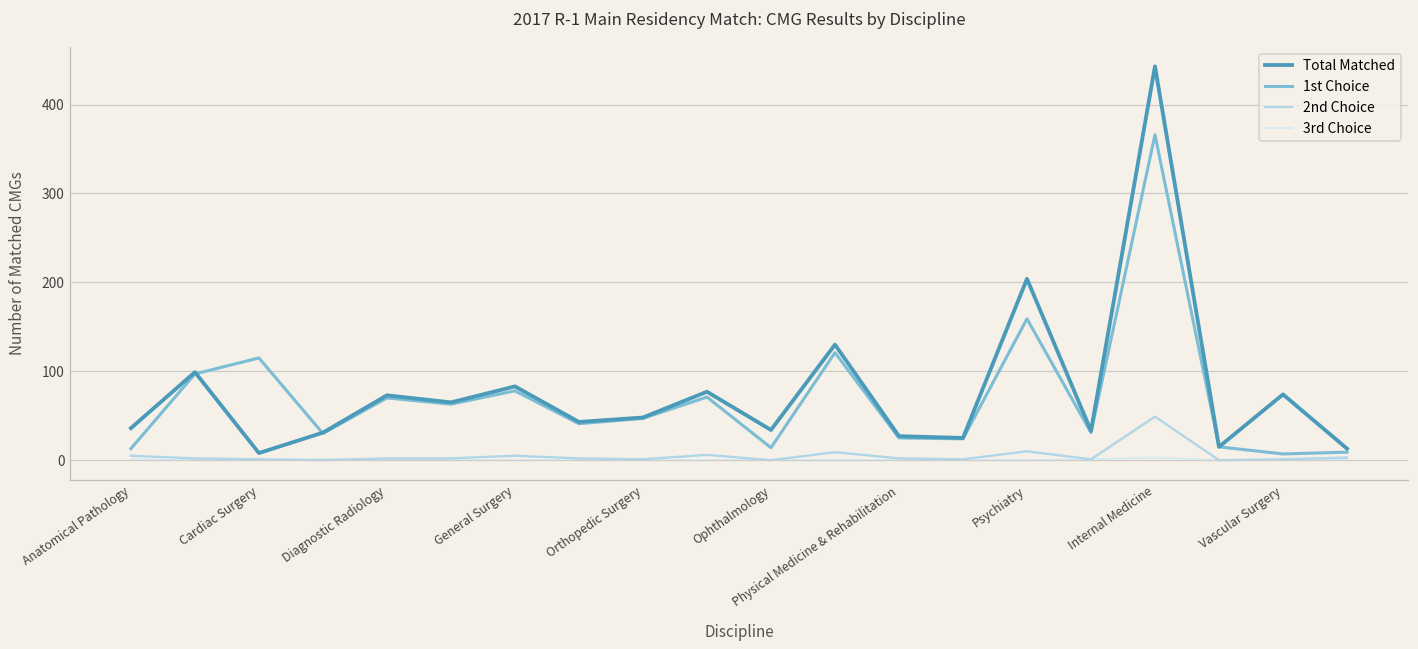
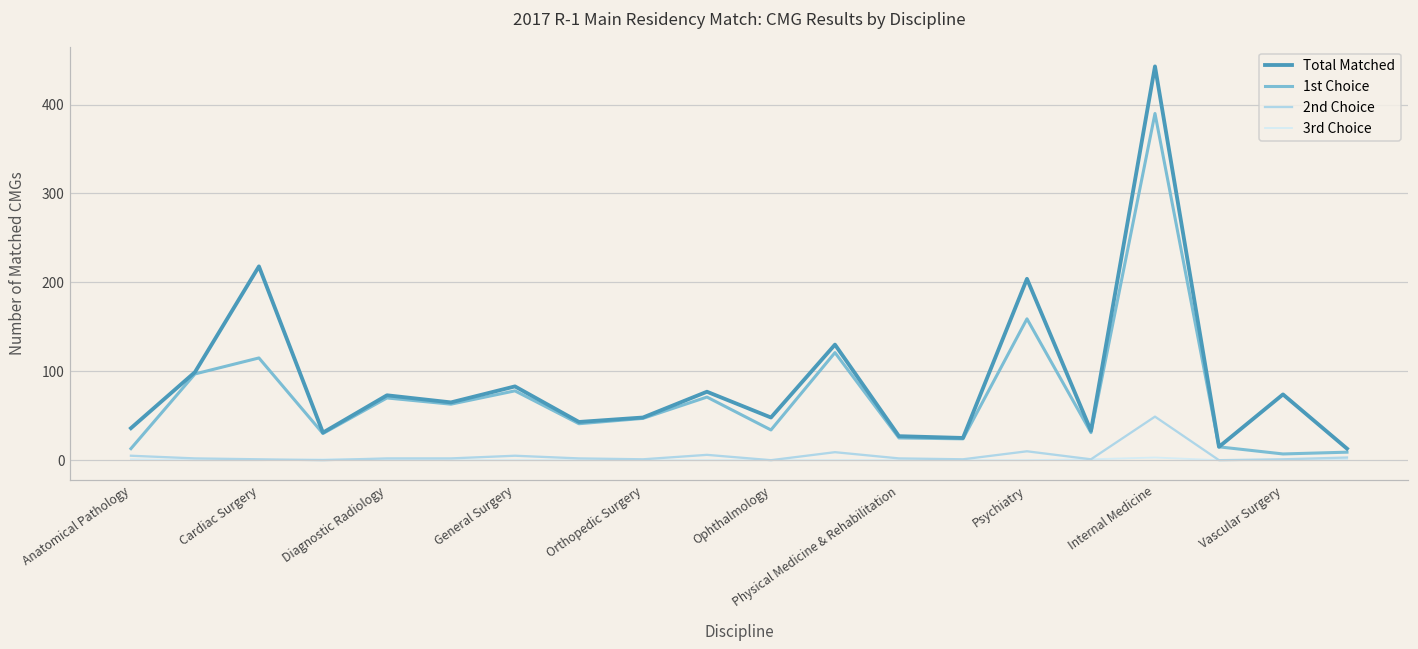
  {
    "Total Matched": {
      "Anatomical Pathology": 40,
-     "Cardiac Surgery": 10,
+     "Cardiac Surgery": 220,
      "General Surgery": 80,
-     "Ophthalmology": 30,
+     "Ophthalmology": 50,
      "Psychiatry": 200,
      "Internal Medicine": 440,
      "Vascular Surgery": 70
    },
    "1st Choice": {
      "Anatomical Pathology": 10,
      "Cardiac Surgery": 120,
      "General Surgery": 80,
-     "Ophthalmology": 10,
+     "Ophthalmology": 30,
      "Psychiatry": 160,
-     "Internal Medicine": 370,
+     "Internal Medicine": 390,
      "Vascular Surgery": 10
    }
  }
